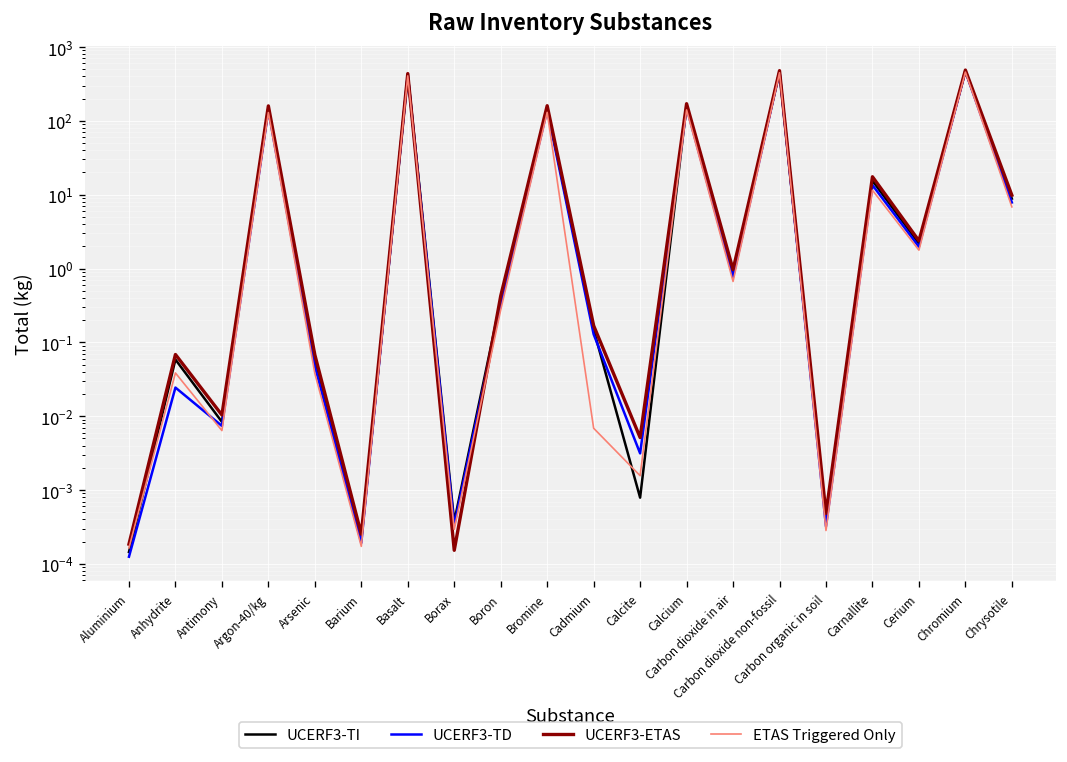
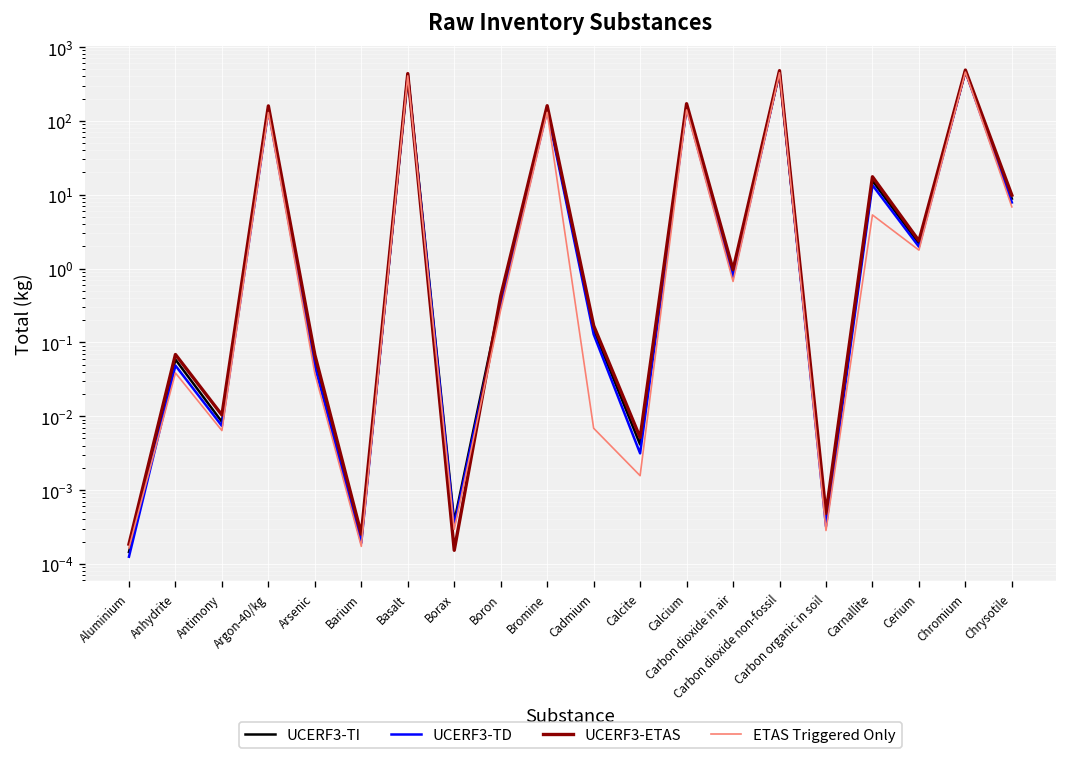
  {
    "UCERF3-TI": {
      "Aluminium": 0.00015,
      "Anhydrite": 0.06,
      "Antimony": 0.008,
      "Arsenic": 0.06,
      "Barium": 0.0002,
      "Borax": 0.0004,
      "Boron": 0.4,
      "Cadmium": 0.15,
-     "Calcite": 0.0008,
+     "Calcite": 0.004,
      "Carbon dioxide in air": 0.9,
      "Carbon organic in soil": 0.0004,
      "Carnallite": 15,
      "Chrysotile": 9
    },
    "UCERF3-TD": {
      "Aluminium": 0.00013,
-     "Anhydrite": 0.024,
+     "Anhydrite": 0.05,
      "Antimony": 0.007,
      "Arsenic": 0.05,
      "Barium": 0.00019,
      "Borax": 0.0003,
      "Boron": 0.3,
      "Cadmium": 0.13,
      "Calcite": 0.003,
      "Carbon dioxide in air": 0.8,
      "Carbon organic in soil": 0.0003,
      "Carnallite": 13,
      "Cerium": 2.0,
      "Chrysotile": 8
    },
    "UCERF3-ETAS": {
      "Aluminium": 0.0002,
      "Anhydrite": 0.07,
      "Antimony": 0.010,
      "Arsenic": 0.07,
      "Barium": 0.00025,
      "Borax": 0.00015,
      "Boron": 0.4,
      "Cadmium": 0.17,
      "Calcite": 0.005,
      "Carbon dioxide in air": 1.0,
      "Carbon organic in soil": 0.0005,
      "Carnallite": 17,
      "Chrysotile": 10
    },
    "ETAS Triggered Only": {
      "Aluminium": 0.00017,
      "Anhydrite": 0.04,
      "Antimony": 0.006,
      "Arsenic": 0.04,
      "Barium": 0.00017,
      "Borax": 0.0003,
      "Boron": 0.3,
      "Cadmium": 0.007,
      "Calcite": 0.0016,
      "Carbon dioxide in air": 0.7,
      "Carbon organic in soil": 0.0003,
-     "Carnallite": 11,
+     "Carnallite": 5,
      "Cerium": 1.8,
      "Chrysotile": 7
    }
  }
